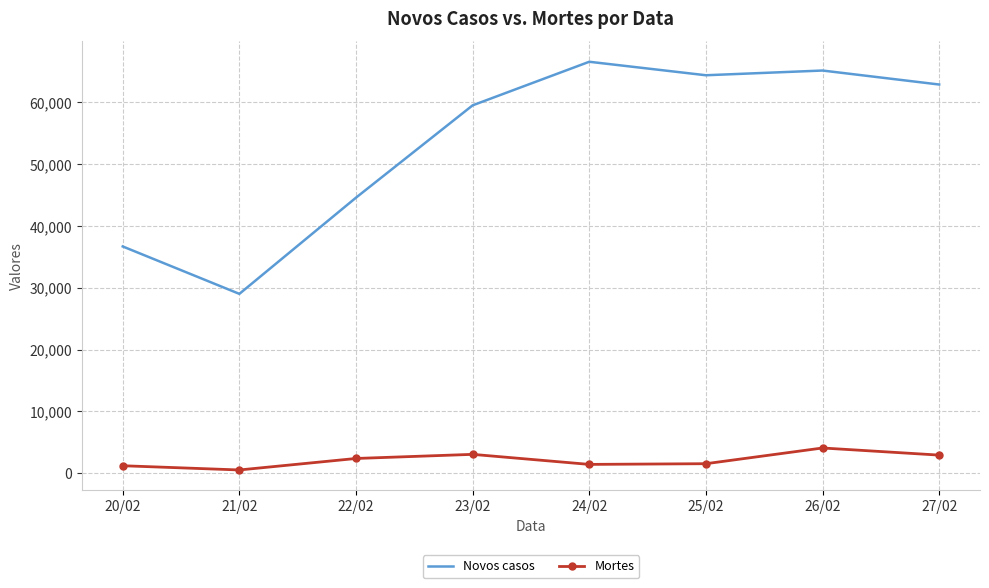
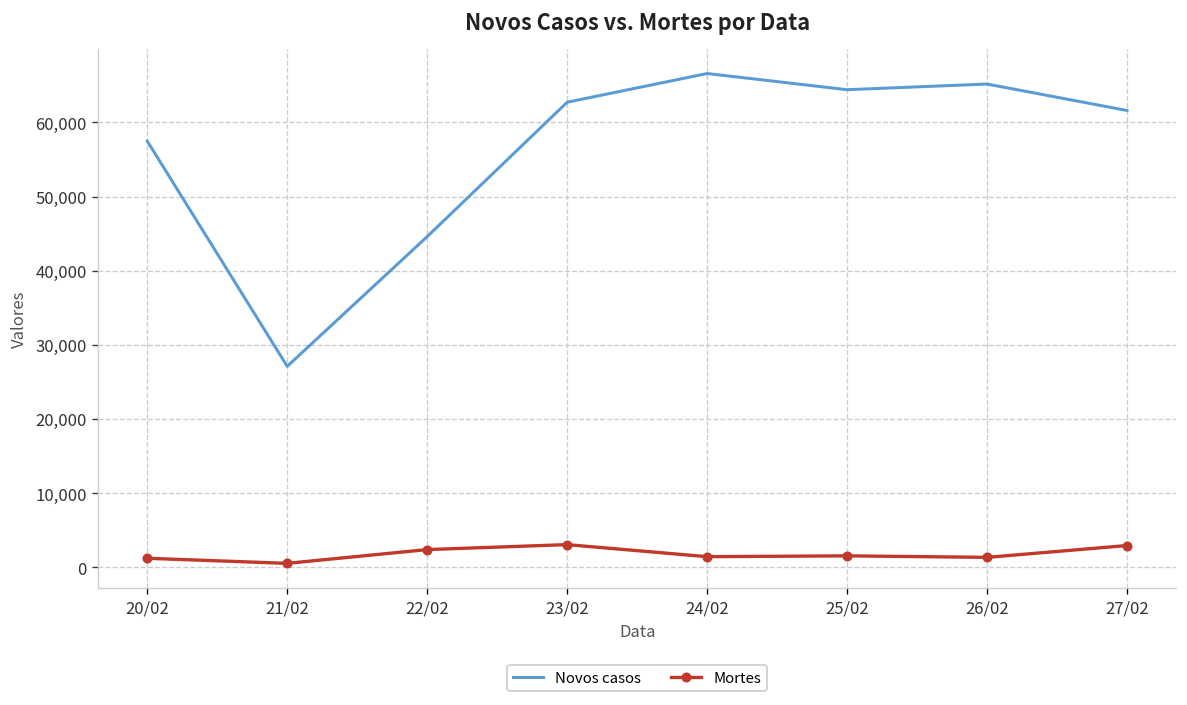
  {
    "Novos casos": {
-     "20/02": "37,000",
-     "21/02": "29,000",
+     "20/02": "57,000",
+     "21/02": "27,000",
      "22/02": "45,000",
-     "23/02": "60,000",
+     "23/02": "63,000",
      "24/02": "67,000",
      "25/02": "64,000",
      "26/02": "65,000",
-     "27/02": "63,000"
+     "27/02": "62,000"
    },
    "Mortes": {
      "20/02": "1,000",
      "21/02": "1,000",
      "22/02": "2,000",
      "23/02": "3,000",
      "24/02": "1,000",
      "25/02": "2,000",
-     "26/02": "4,000",
+     "26/02": "1,000",
      "27/02": "3,000"
    }
  }
